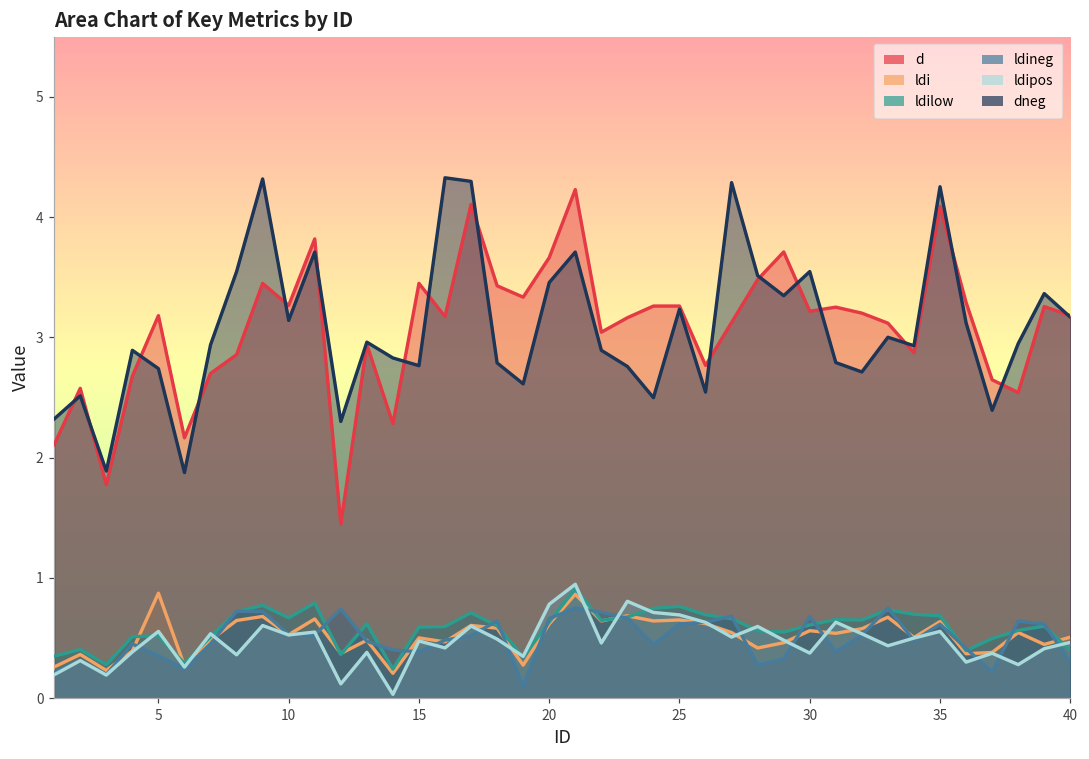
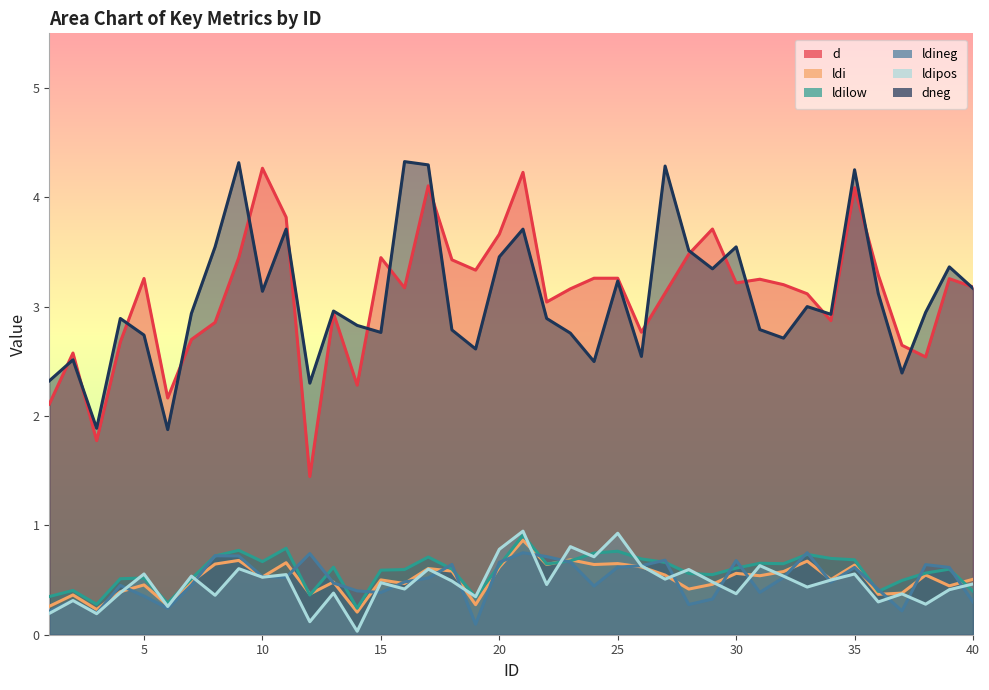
  {
    "d": {
-     "5": 3.18,
-     "10": 3.27,
+     "5": 3.26,
+     "10": 4.27,
      "15": 3.45,
      "20": 3.66,
      "25": 3.26,
      "30": 3.22,
      "35": 4.09
    },
    "ldi": {
-     "5": 0.87,
+     "5": 0.46,
      "15": 0.50,
      "25": 0.65,
      "30": 0.56,
      "40": 0.51
    },
    "ldipos": {
      "5": 0.56,
      "15": 0.48,
      "20": 0.78,
-     "25": 0.69,
+     "25": 0.93,
      "30": 0.38,
      "35": 0.56,
      "40": 0.46
    },
    "dneg": {
      "5": 2.74,
      "10": 3.14,
      "15": 2.76,
      "20": 3.46,
      "25": 3.23,
      "30": 3.55,
      "35": 4.25
    }
  }
